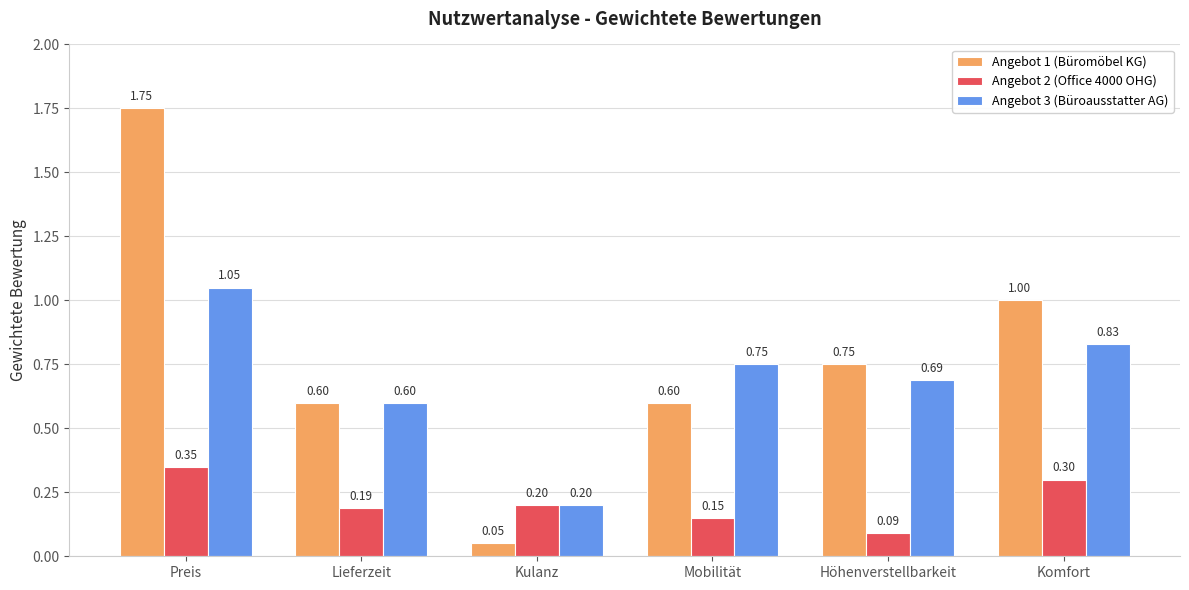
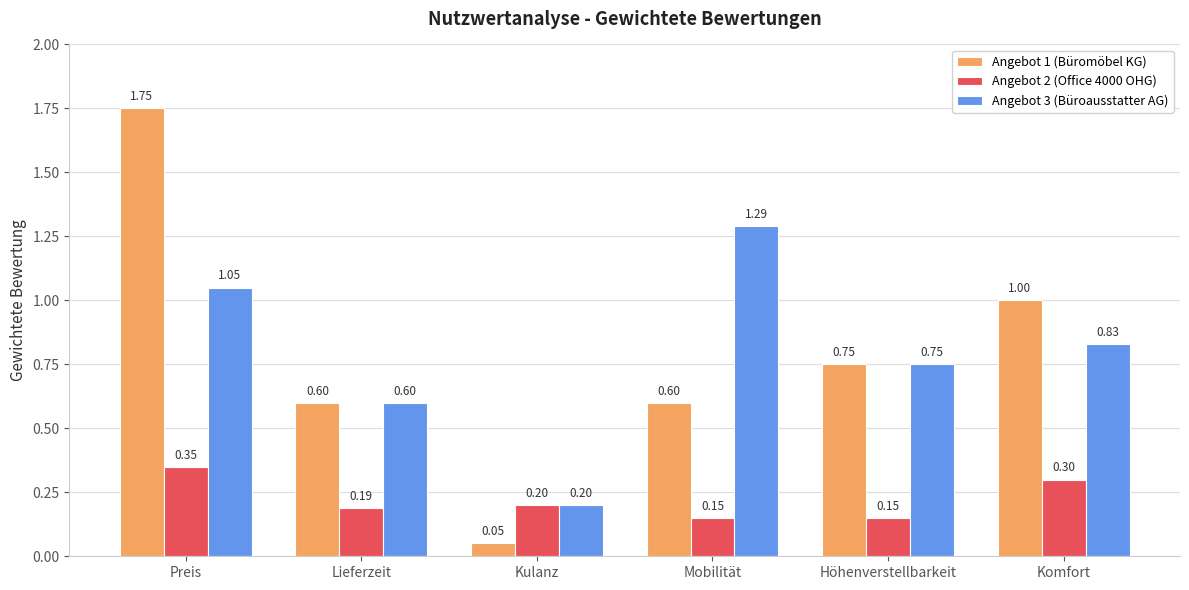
  {
    "Angebot 1 (Büromöbel KG)": {
      "Preis": 1.75,
      "Lieferzeit": 0.60,
      "Kulanz": 0.05,
      "Mobilität": 0.60,
      "Höhenverstellbarkeit": 0.75,
      "Komfort": 1.00
    },
    "Angebot 2 (Office 4000 OHG)": {
      "Preis": 0.35,
      "Lieferzeit": 0.19,
      "Kulanz": 0.20,
      "Mobilität": 0.15,
-     "Höhenverstellbarkeit": 0.09,
+     "Höhenverstellbarkeit": 0.15,
      "Komfort": 0.30
    },
    "Angebot 3 (Büroausstatter AG)": {
      "Preis": 1.05,
      "Lieferzeit": 0.60,
      "Kulanz": 0.20,
-     "Mobilität": 0.75,
-     "Höhenverstellbarkeit": 0.69,
+     "Mobilität": 1.29,
+     "Höhenverstellbarkeit": 0.75,
      "Komfort": 0.83
    }
  }
